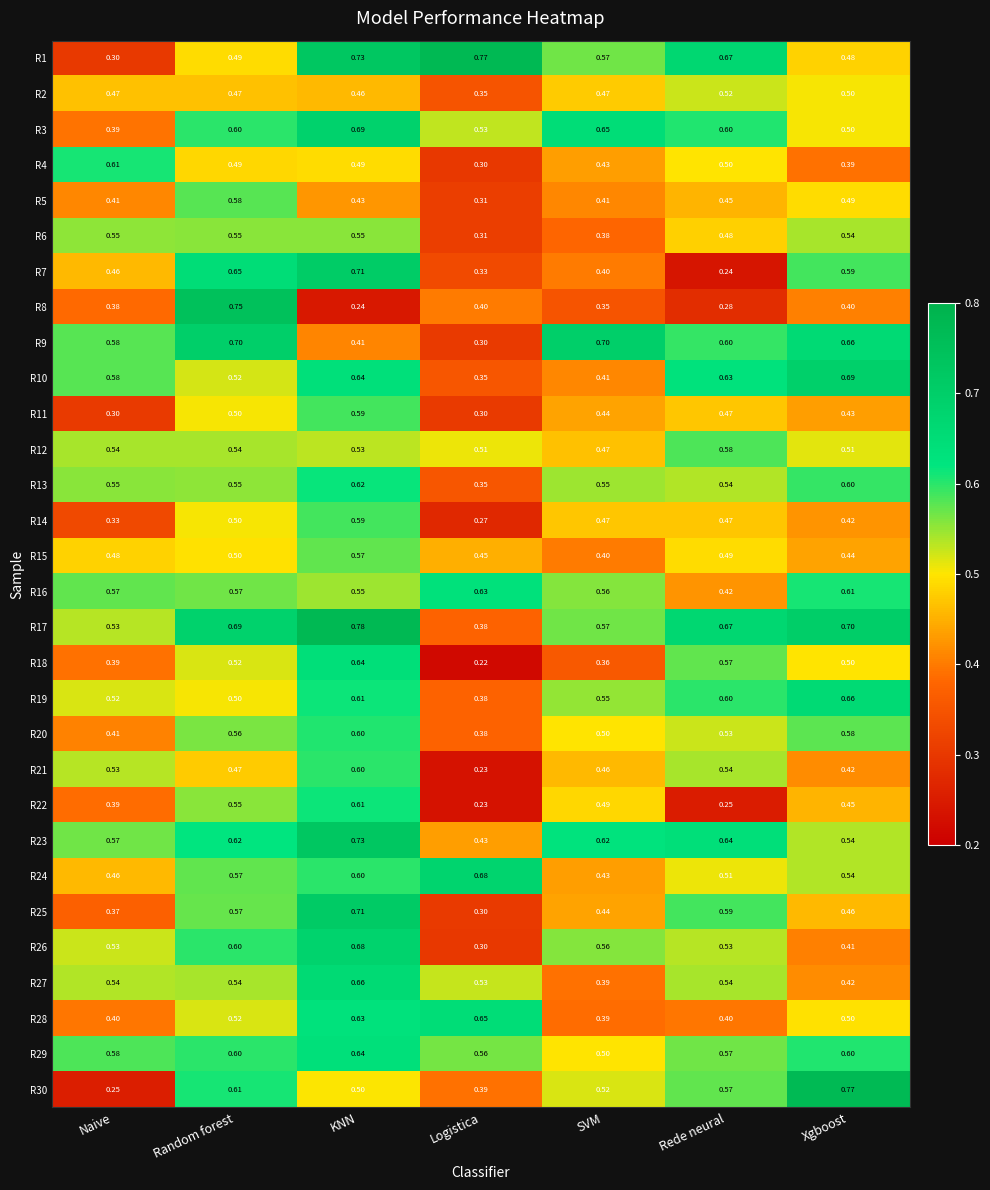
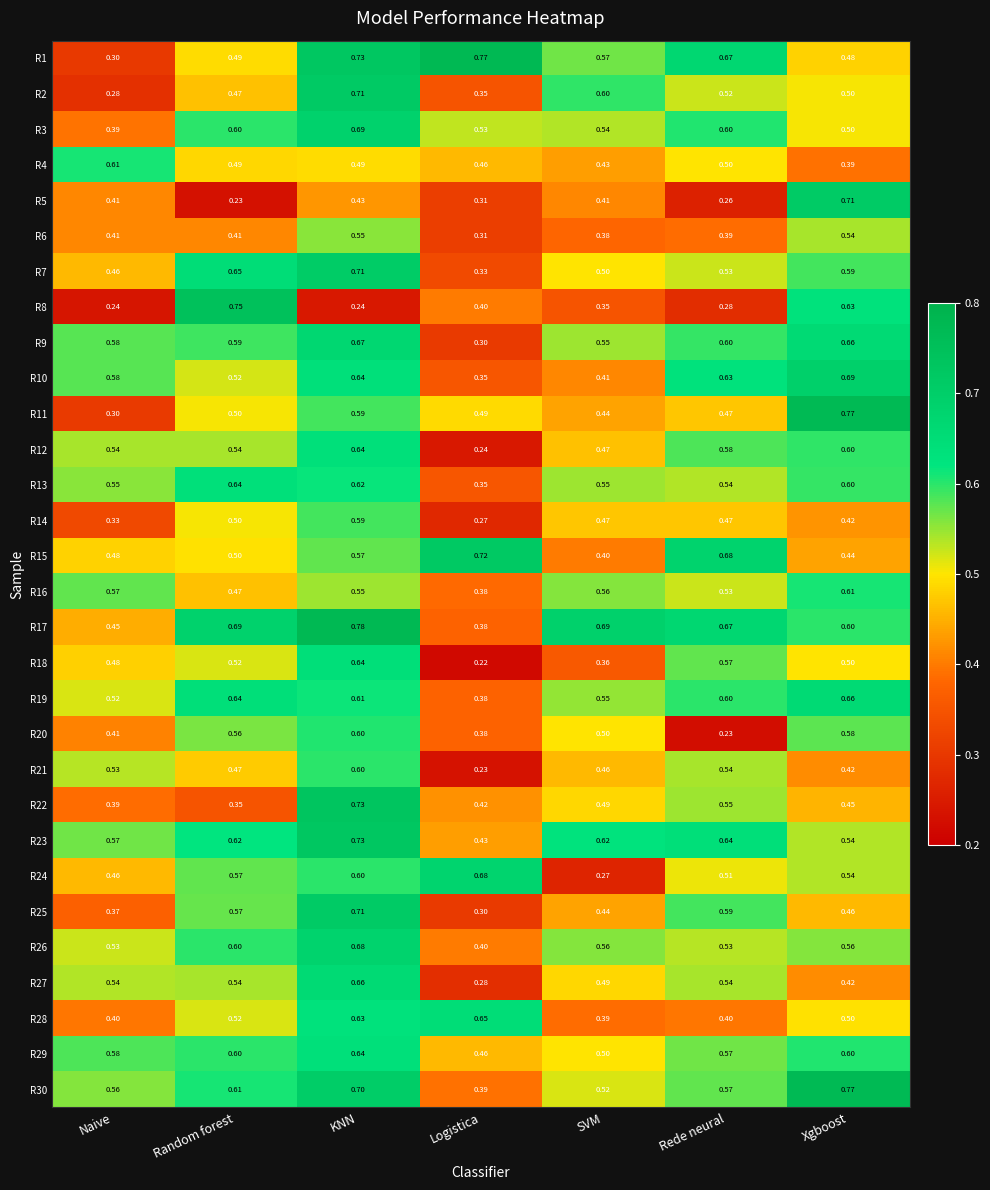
  {
    "R2": {
-     "Naive": 0.47,
+     "Naive": 0.28,
      "Random forest": 0.47,
-     "KNN": 0.46,
+     "KNN": 0.71,
      "Logistica": 0.35,
-     "SVM": 0.47,
+     "SVM": 0.60,
      "Rede neural": 0.52,
      "Xgboost": 0.50
    },
    "R3": {
      "Naive": 0.39,
      "Random forest": 0.60,
      "KNN": 0.69,
      "Logistica": 0.53,
-     "SVM": 0.65,
+     "SVM": 0.54,
      "Rede neural": 0.60,
      "Xgboost": 0.50
    },
    "R4": {
      "Naive": 0.61,
      "Random forest": 0.49,
      "KNN": 0.49,
-     "Logistica": 0.30,
+     "Logistica": 0.46,
      "SVM": 0.43,
      "Rede neural": 0.50,
      "Xgboost": 0.39
    },
    "R5": {
      "Naive": 0.41,
-     "Random forest": 0.58,
+     "Random forest": 0.23,
      "KNN": 0.43,
      "Logistica": 0.31,
      "SVM": 0.41,
-     "Rede neural": 0.45,
-     "Xgboost": 0.49
+     "Rede neural": 0.26,
+     "Xgboost": 0.71
    },
    "R6": {
-     "Naive": 0.55,
-     "Random forest": 0.55,
+     "Naive": 0.41,
+     "Random forest": 0.41,
      "KNN": 0.55,
      "Logistica": 0.31,
      "SVM": 0.38,
-     "Rede neural": 0.48,
+     "Rede neural": 0.39,
      "Xgboost": 0.54
    },
    "R7": {
      "Naive": 0.46,
      "Random forest": 0.65,
      "KNN": 0.71,
      "Logistica": 0.33,
-     "SVM": 0.40,
-     "Rede neural": 0.24,
+     "SVM": 0.50,
+     "Rede neural": 0.53,
      "Xgboost": 0.59
    },
    "R8": {
-     "Naive": 0.38,
+     "Naive": 0.24,
      "Random forest": 0.75,
      "KNN": 0.24,
      "Logistica": 0.40,
      "SVM": 0.35,
      "Rede neural": 0.28,
-     "Xgboost": 0.40
+     "Xgboost": 0.63
    },
    "R9": {
      "Naive": 0.58,
-     "Random forest": 0.70,
-     "KNN": 0.41,
+     "Random forest": 0.59,
+     "KNN": 0.67,
      "Logistica": 0.30,
-     "SVM": 0.70,
+     "SVM": 0.55,
      "Rede neural": 0.60,
      "Xgboost": 0.66
    },
    "R11": {
      "Naive": 0.30,
      "Random forest": 0.50,
      "KNN": 0.59,
-     "Logistica": 0.30,
+     "Logistica": 0.49,
      "SVM": 0.44,
      "Rede neural": 0.47,
-     "Xgboost": 0.43
+     "Xgboost": 0.77
    },
    "R12": {
      "Naive": 0.54,
      "Random forest": 0.54,
-     "KNN": 0.53,
-     "Logistica": 0.51,
+     "KNN": 0.64,
+     "Logistica": 0.24,
      "SVM": 0.47,
      "Rede neural": 0.58,
-     "Xgboost": 0.51
+     "Xgboost": 0.60
    },
    "R13": {
      "Naive": 0.55,
-     "Random forest": 0.55,
+     "Random forest": 0.64,
      "KNN": 0.62,
      "Logistica": 0.35,
      "SVM": 0.55,
      "Rede neural": 0.54,
      "Xgboost": 0.60
    },
    "R15": {
      "Naive": 0.48,
      "Random forest": 0.50,
      "KNN": 0.57,
-     "Logistica": 0.45,
+     "Logistica": 0.72,
      "SVM": 0.40,
-     "Rede neural": 0.49,
+     "Rede neural": 0.68,
      "Xgboost": 0.44
    },
    "R16": {
      "Naive": 0.57,
-     "Random forest": 0.57,
+     "Random forest": 0.47,
      "KNN": 0.55,
-     "Logistica": 0.63,
+     "Logistica": 0.38,
      "SVM": 0.56,
-     "Rede neural": 0.42,
+     "Rede neural": 0.53,
      "Xgboost": 0.61
    },
    "R17": {
-     "Naive": 0.53,
+     "Naive": 0.45,
      "Random forest": 0.69,
      "KNN": 0.78,
      "Logistica": 0.38,
-     "SVM": 0.57,
+     "SVM": 0.69,
      "Rede neural": 0.67,
-     "Xgboost": 0.70
+     "Xgboost": 0.60
    },
    "R18": {
-     "Naive": 0.39,
+     "Naive": 0.48,
      "Random forest": 0.52,
      "KNN": 0.64,
      "Logistica": 0.22,
      "SVM": 0.36,
      "Rede neural": 0.57,
      "Xgboost": 0.50
    },
    "R19": {
      "Naive": 0.52,
-     "Random forest": 0.50,
+     "Random forest": 0.64,
      "KNN": 0.61,
      "Logistica": 0.38,
      "SVM": 0.55,
      "Rede neural": 0.60,
      "Xgboost": 0.66
    },
    "R20": {
      "Naive": 0.41,
      "Random forest": 0.56,
      "KNN": 0.60,
      "Logistica": 0.38,
      "SVM": 0.50,
-     "Rede neural": 0.53,
+     "Rede neural": 0.23,
      "Xgboost": 0.58
    },
    "R22": {
      "Naive": 0.39,
-     "Random forest": 0.55,
-     "KNN": 0.61,
-     "Logistica": 0.23,
+     "Random forest": 0.35,
+     "KNN": 0.73,
+     "Logistica": 0.42,
      "SVM": 0.49,
-     "Rede neural": 0.25,
+     "Rede neural": 0.55,
      "Xgboost": 0.45
    },
    "R24": {
      "Naive": 0.46,
      "Random forest": 0.57,
      "KNN": 0.60,
      "Logistica": 0.68,
-     "SVM": 0.43,
+     "SVM": 0.27,
      "Rede neural": 0.51,
      "Xgboost": 0.54
    },
    "R26": {
      "Naive": 0.53,
      "Random forest": 0.60,
      "KNN": 0.68,
-     "Logistica": 0.30,
+     "Logistica": 0.40,
      "SVM": 0.56,
      "Rede neural": 0.53,
-     "Xgboost": 0.41
+     "Xgboost": 0.56
    },
    "R27": {
      "Naive": 0.54,
      "Random forest": 0.54,
      "KNN": 0.66,
-     "Logistica": 0.53,
-     "SVM": 0.39,
+     "Logistica": 0.28,
+     "SVM": 0.49,
      "Rede neural": 0.54,
      "Xgboost": 0.42
    },
    "R29": {
      "Naive": 0.58,
      "Random forest": 0.60,
      "KNN": 0.64,
-     "Logistica": 0.56,
+     "Logistica": 0.46,
      "SVM": 0.50,
      "Rede neural": 0.57,
      "Xgboost": 0.60
    },
    "R30": {
-     "Naive": 0.25,
+     "Naive": 0.56,
      "Random forest": 0.61,
-     "KNN": 0.50,
+     "KNN": 0.70,
      "Logistica": 0.39,
      "SVM": 0.52,
      "Rede neural": 0.57,
      "Xgboost": 0.77
    }
  }
